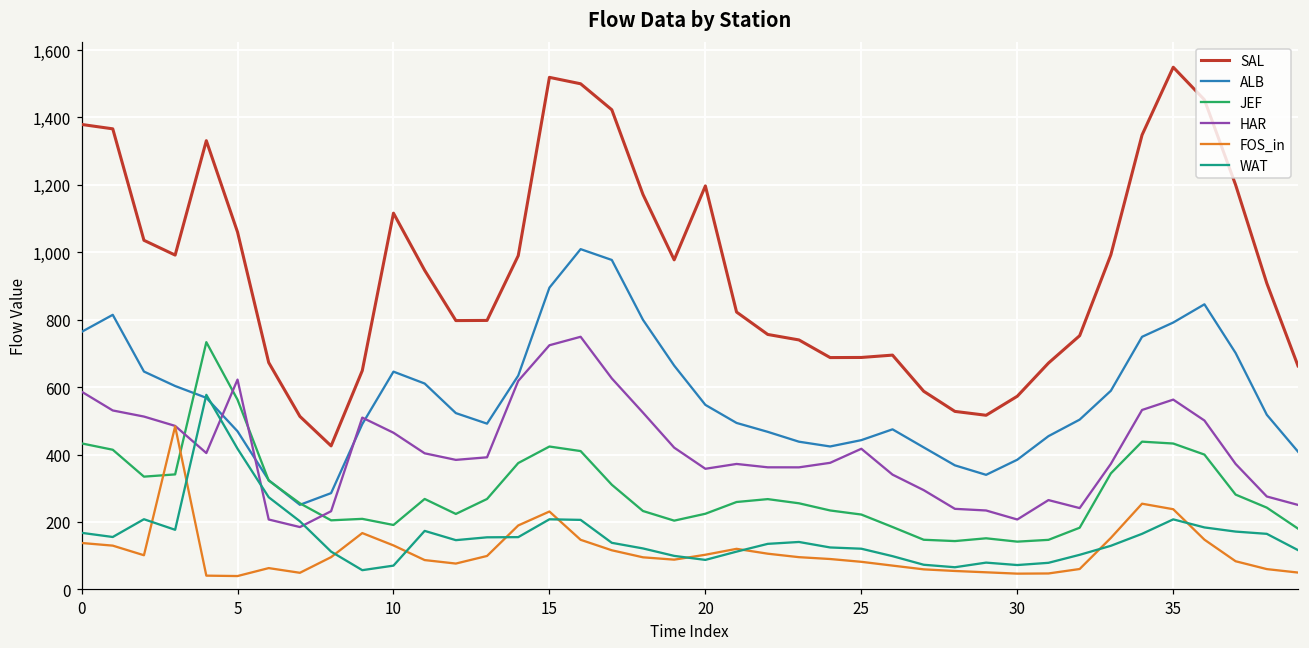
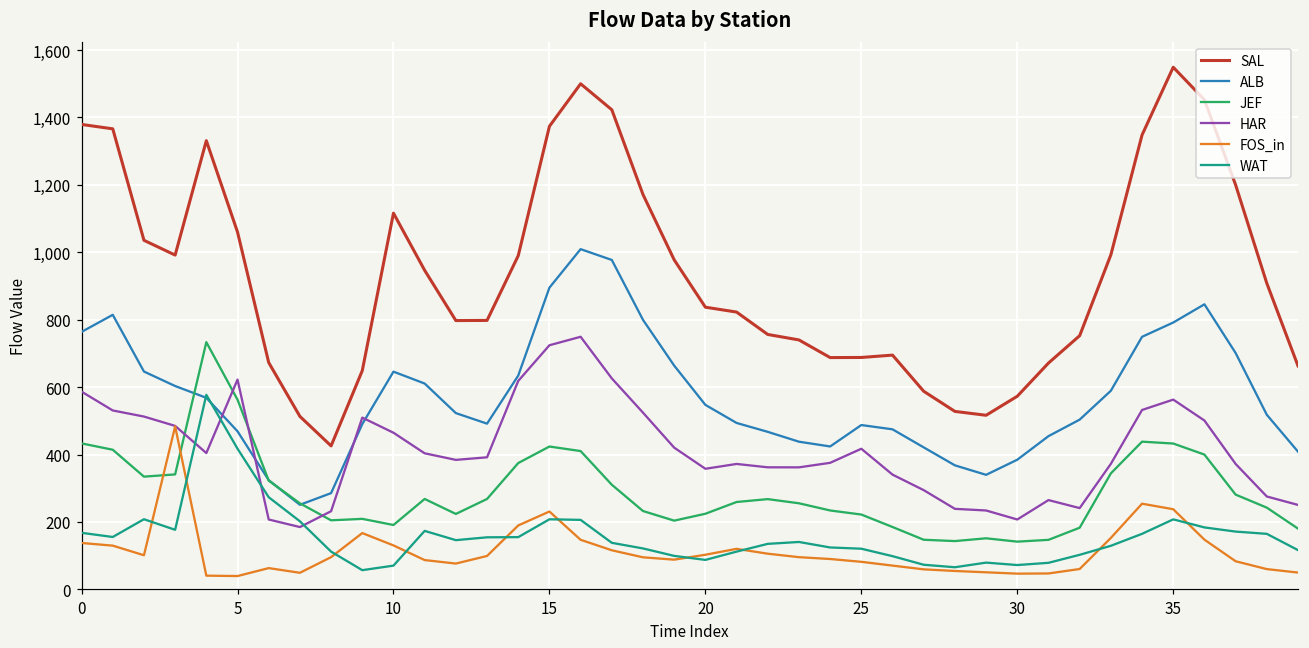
  {
    "SAL": {
      "0": "1,380",
      "5": "1,060",
      "10": "1,120",
-     "15": "1,520",
-     "20": "1,200",
+     "15": "1,370",
+     "20": "840",
      "25": "690",
      "30": "570",
      "35": "1,550"
    },
    "ALB": {
      "0": "760",
      "5": "470",
      "10": "650",
      "15": "900",
      "20": "550",
-     "25": "440",
+     "25": "490",
      "30": "380",
      "35": "790"
    },
    "HAR": {
      "0": "590",
      "5": "620",
      "10": "460",
      "15": "720",
      "20": "360",
      "25": "420",
      "30": "210",
      "35": "560"
    },
    "FOS_in": {
      "0": "140",
      "5": "40",
      "10": "130",
      "15": "230",
      "20": "100",
      "25": "80",
      "30": "50",
      "35": "240"
    }
  }
